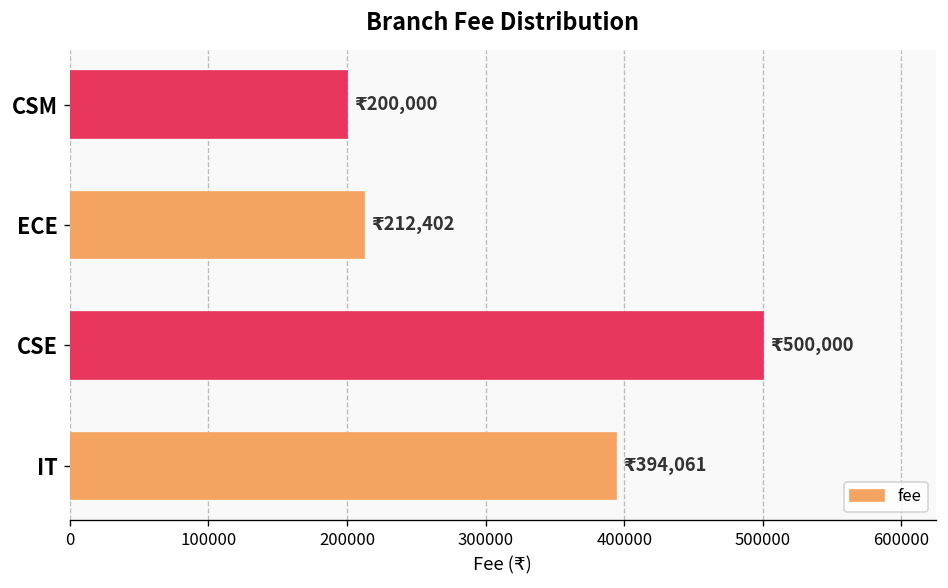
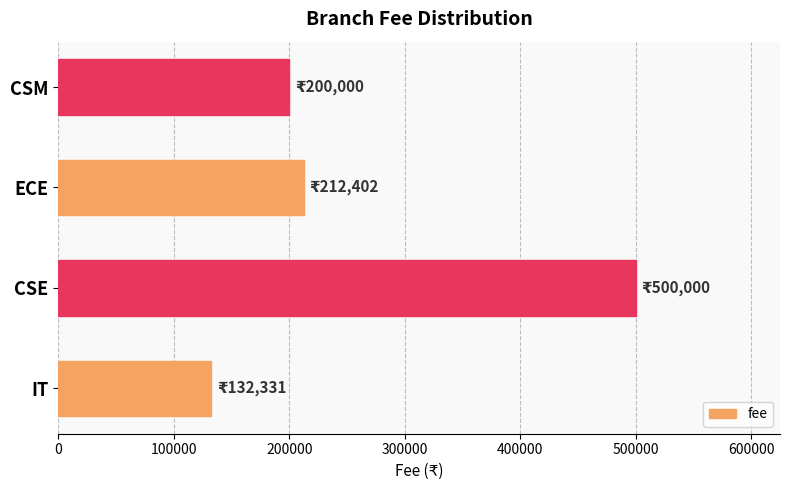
  {
    "CSM": "200,000",
    "ECE": "212,402",
    "CSE": "500,000",
-   "IT": "394,061"
+   "IT": "132,331"
  }
